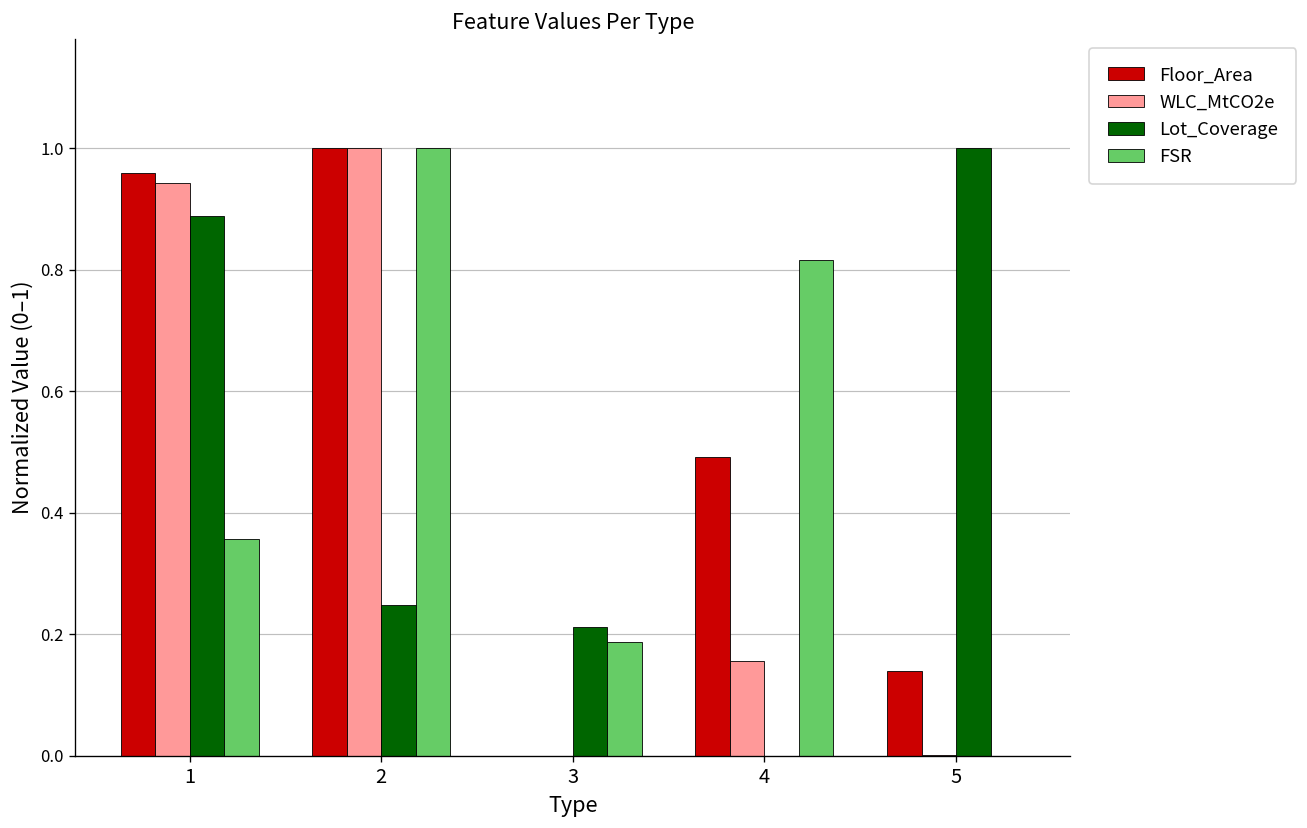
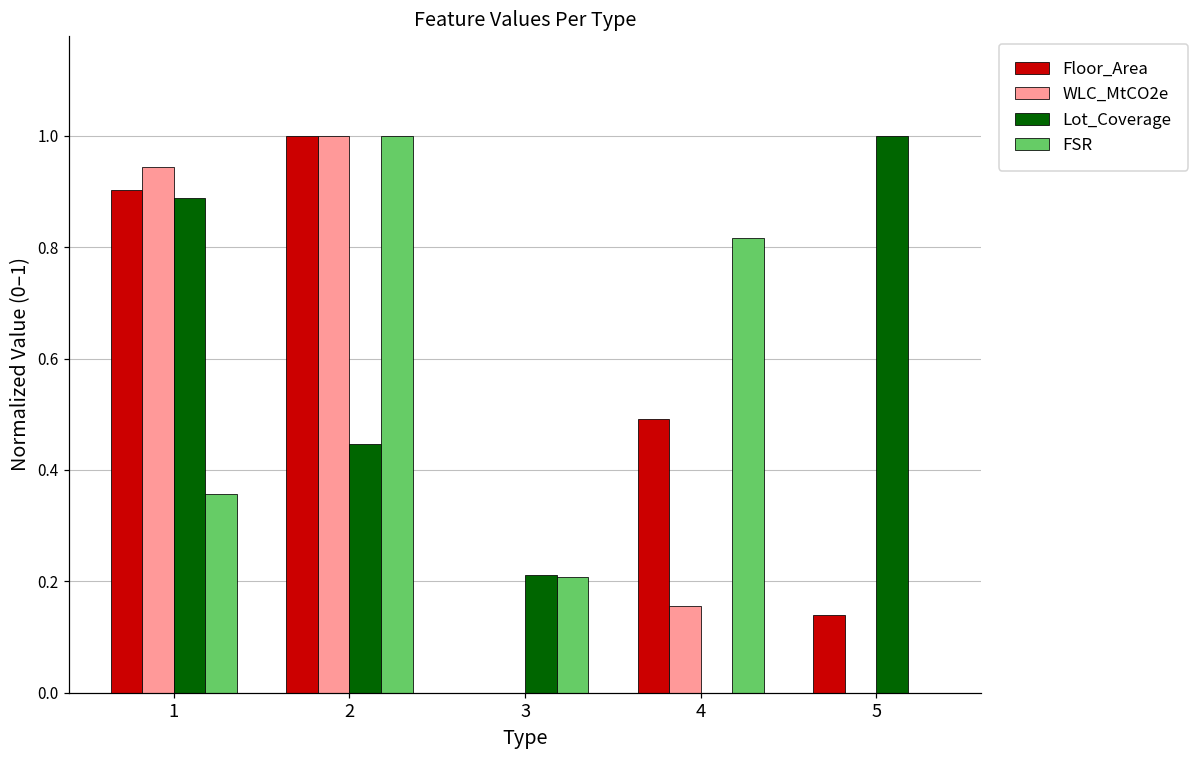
  {
    "Floor_Area": {
-     "1": 0.96,
+     "1": 0.90,
      "2": 1.00,
      "3": 0.00,
      "4": 0.49,
      "5": 0.14
    },
    "WLC_MtCO2e": {
      "1": 0.94,
      "2": 1.00,
      "3": 0.00,
      "4": 0.16
    },
    "Lot_Coverage": {
      "1": 0.89,
-     "2": 0.25,
+     "2": 0.45,
      "3": 0.21,
      "4": 0.00,
      "5": 1.00
    },
    "FSR": {
      "1": 0.36,
      "2": 1.00,
-     "3": 0.19,
+     "3": 0.21,
      "4": 0.82,
      "5": 0.00
    }
  }
